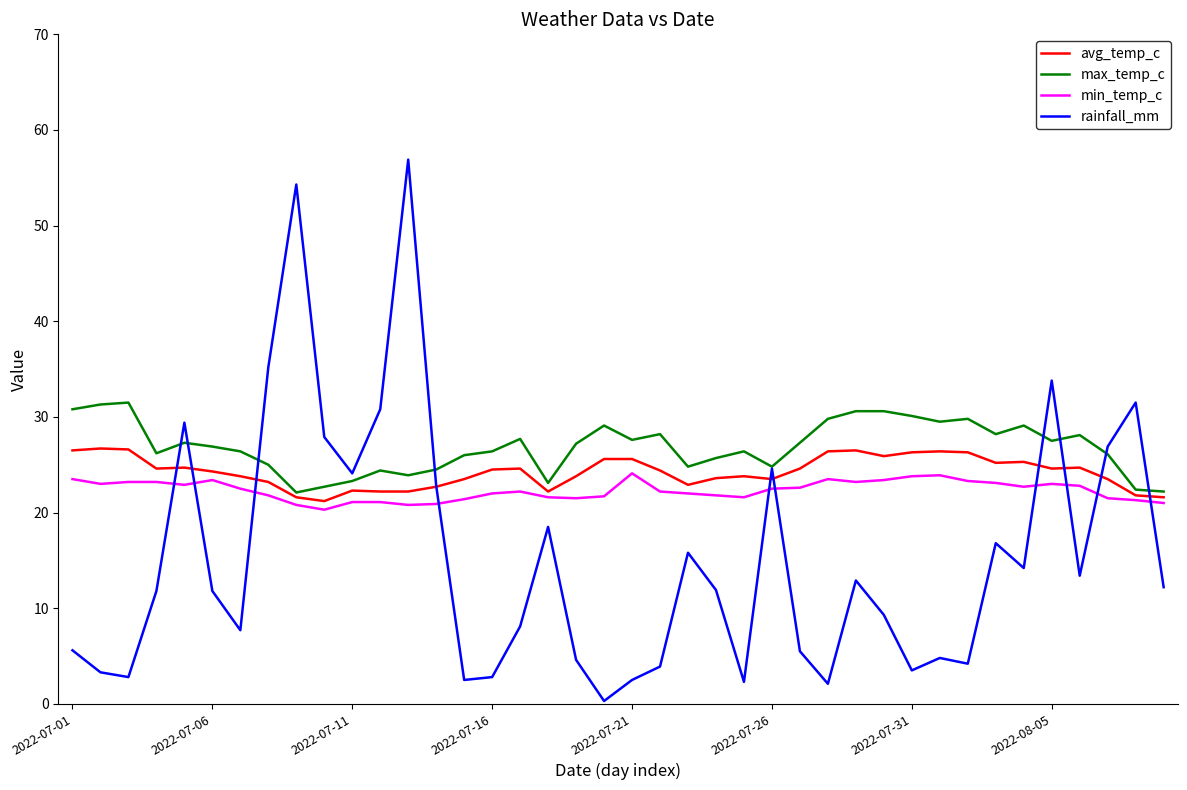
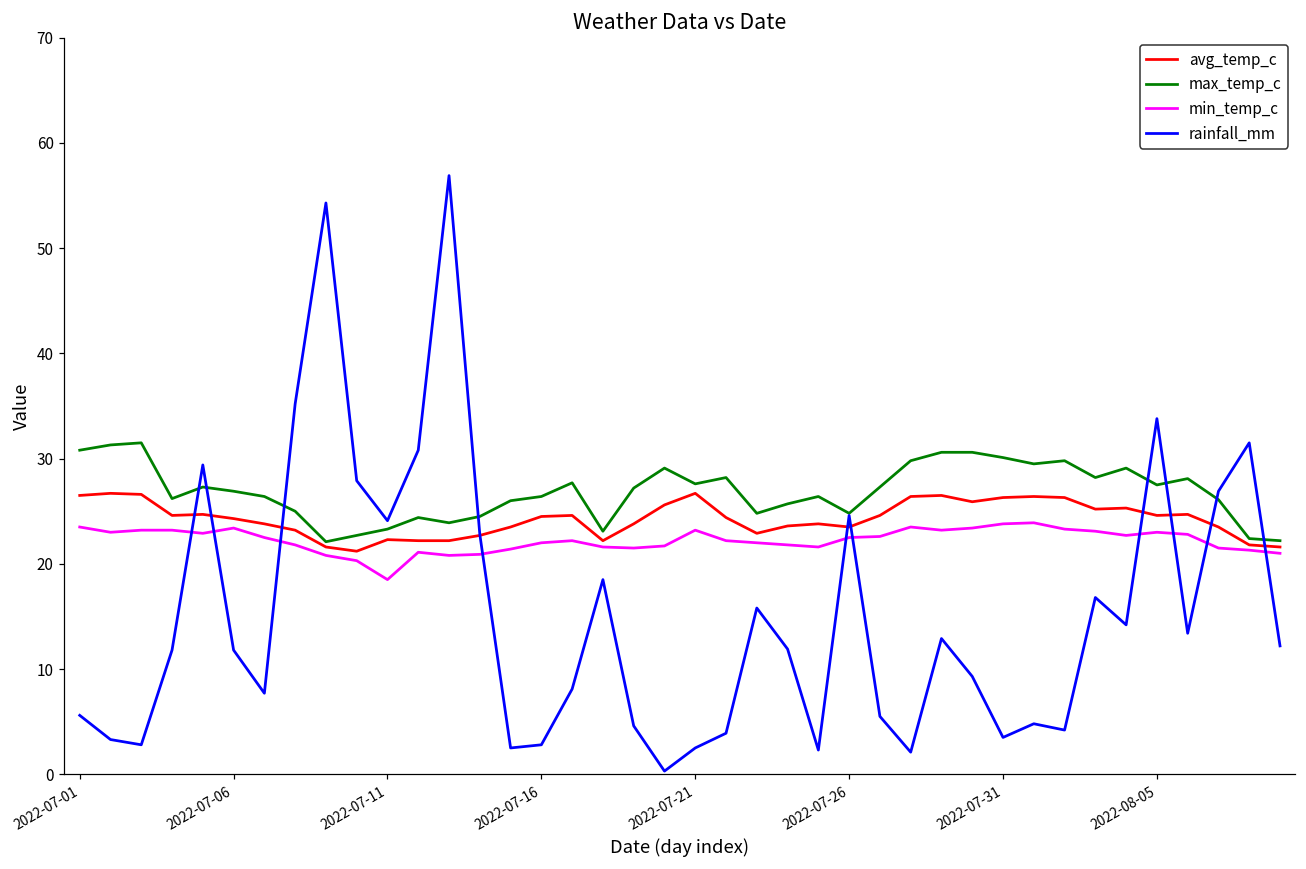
  {
    "avg_temp_c": {
      "2022-07-01": 27,
      "2022-07-06": 24,
      "2022-07-11": 22,
      "2022-07-16": 25,
-     "2022-07-21": 26,
+     "2022-07-21": 27,
      "2022-07-26": 24,
      "2022-07-31": 26,
      "2022-08-05": 25
    },
    "max_temp_c": {
      "2022-07-01": 31,
      "2022-07-06": 27,
      "2022-07-11": 23,
      "2022-07-16": 26,
      "2022-07-21": 28,
      "2022-07-31": 30,
      "2022-08-05": 28
    },
    "min_temp_c": {
      "2022-07-01": 24,
      "2022-07-06": 23,
-     "2022-07-11": 21,
+     "2022-07-11": 19,
      "2022-07-16": 22,
-     "2022-07-21": 24,
+     "2022-07-21": 23,
      "2022-07-26": 23,
      "2022-07-31": 24,
      "2022-08-05": 23
    },
    "rainfall_mm": {
      "2022-07-01": 6,
      "2022-07-06": 12,
      "2022-07-11": 24,
      "2022-07-16": 3,
      "2022-07-21": 3,
      "2022-07-31": 4,
      "2022-08-05": 34
    }
  }
